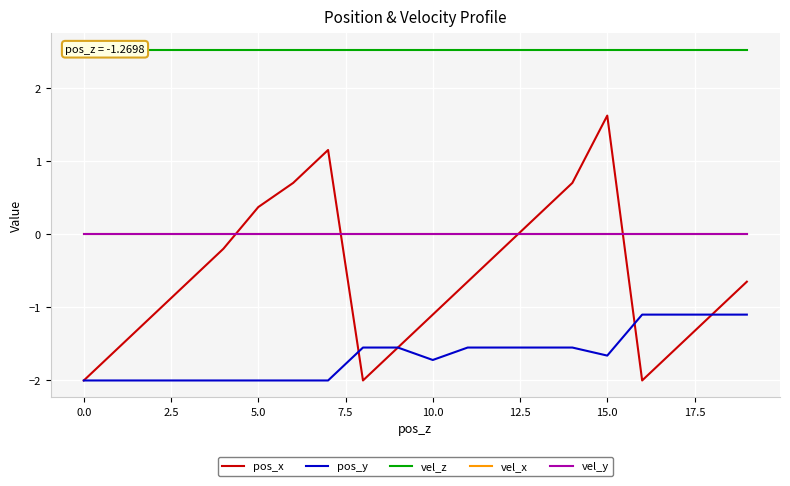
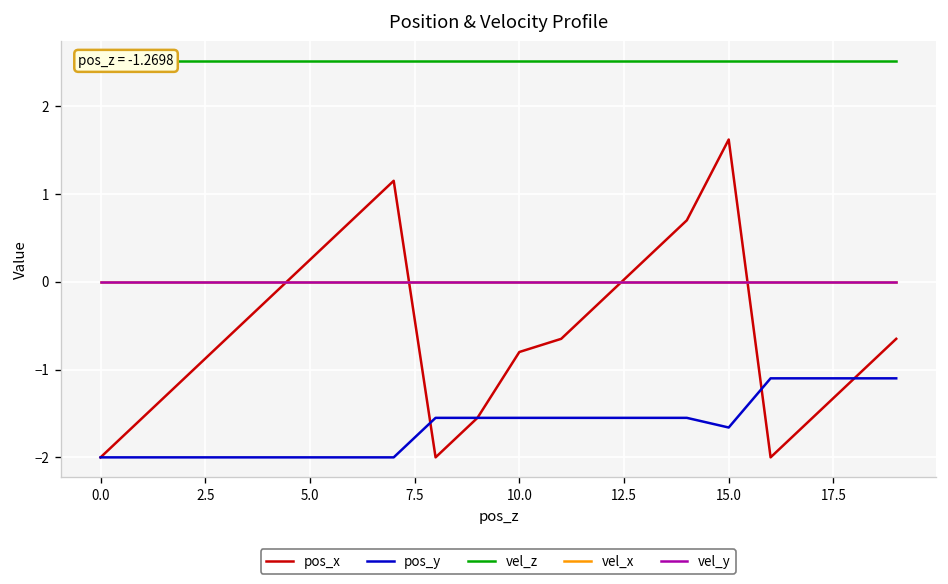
  {
    "pos_x": {
-     "5.0": 0.4,
-     "10.0": -1.1,
+     "5.0": 0.3,
+     "10.0": -0.8,
      "15.0": 1.6
    },
    "pos_y": {
      "5.0": -2.0,
-     "10.0": -1.7,
+     "10.0": -1.6,
      "15.0": -1.7
    },
    "vel_z": {
      "5.0": 2.5,
      "10.0": 2.5,
      "15.0": 2.5
    },
    "vel_y": {
      "0.0": 0.0,
      "5.0": 0.0,
      "10.0": 0.0,
      "15.0": 0.0
    }
  }
